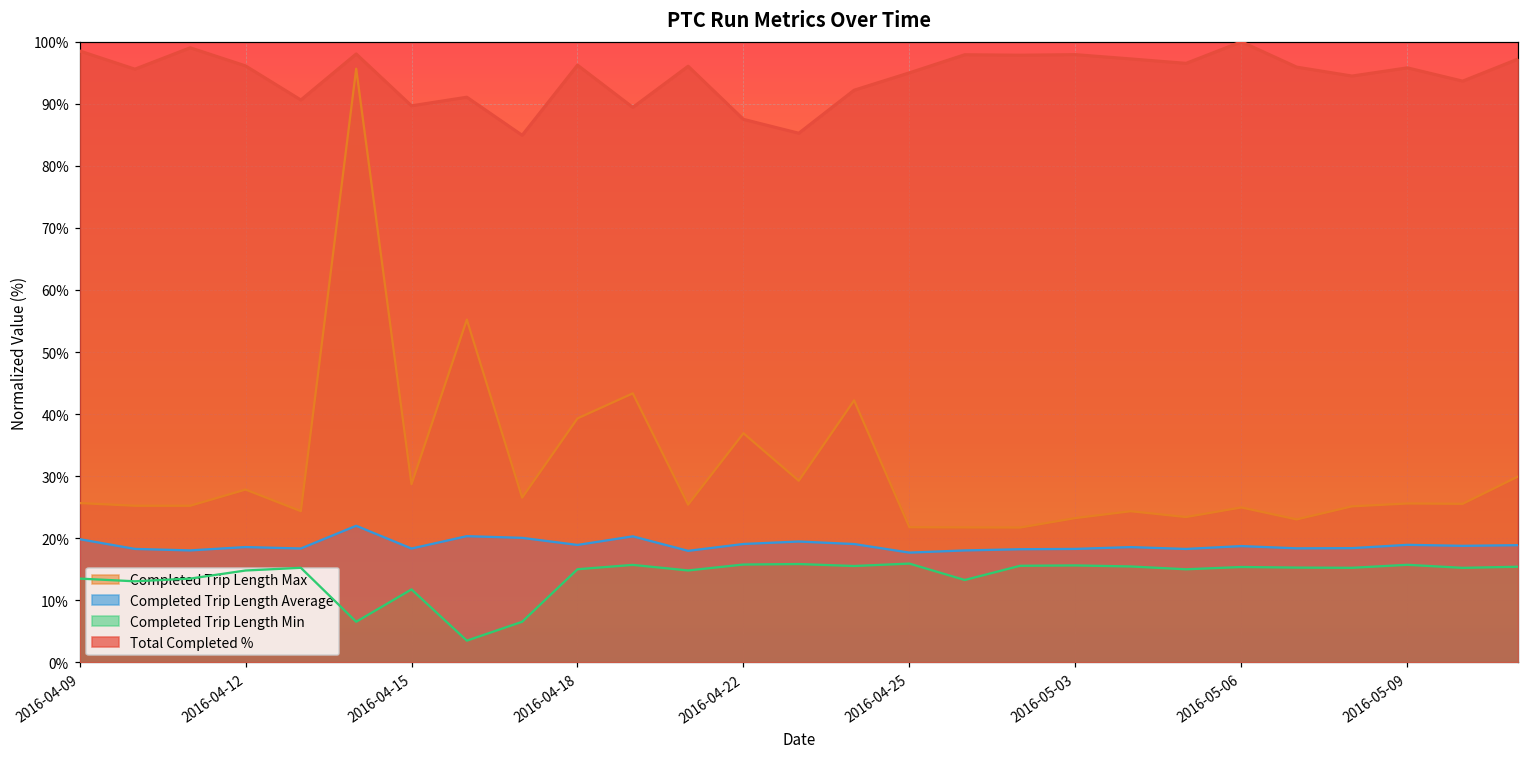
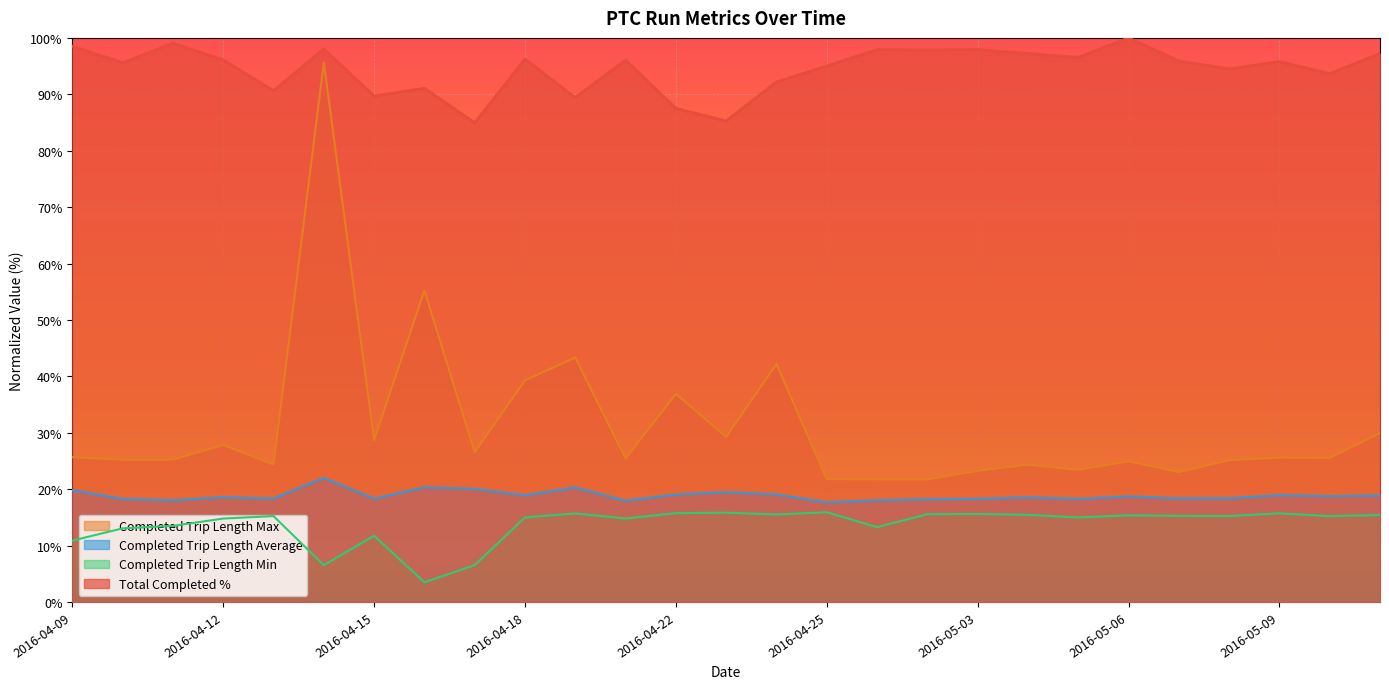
  {
    "Completed Trip Length Average": {
      "2016-04-09": "20%",
      "2016-04-12": "19%",
      "2016-04-15": "18%",
      "2016-04-18": "19%",
      "2016-04-22": "19%",
      "2016-04-25": "18%",
      "2016-05-03": "18%",
      "2016-05-06": "19%",
      "2016-05-09": "19%"
    },
    "Completed Trip Length Min": {
-     "2016-04-09": "13%",
+     "2016-04-09": "11%",
      "2016-04-15": "12%",
      "2016-04-18": "15%",
      "2016-04-22": "16%",
      "2016-04-25": "16%",
      "2016-05-03": "16%",
      "2016-05-06": "15%",
      "2016-05-09": "16%"
    }
  }
